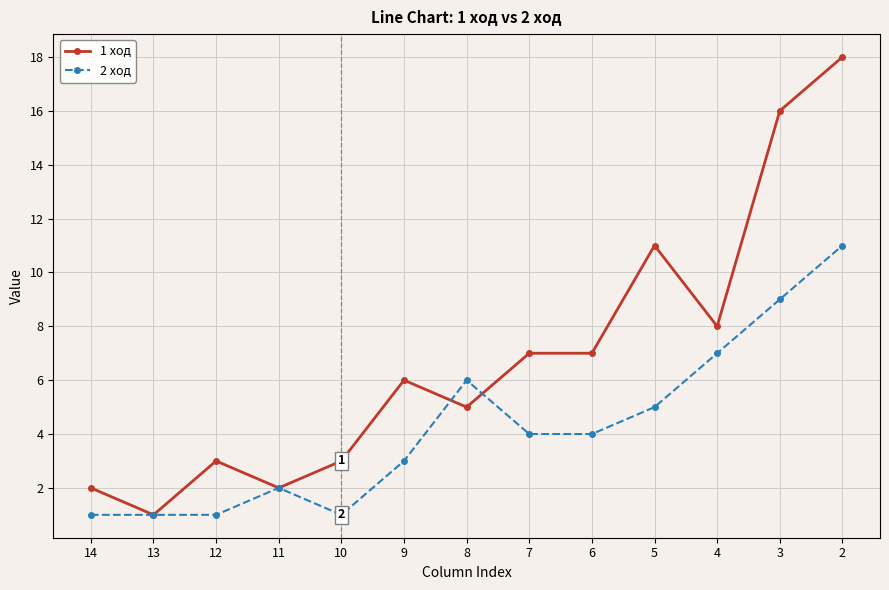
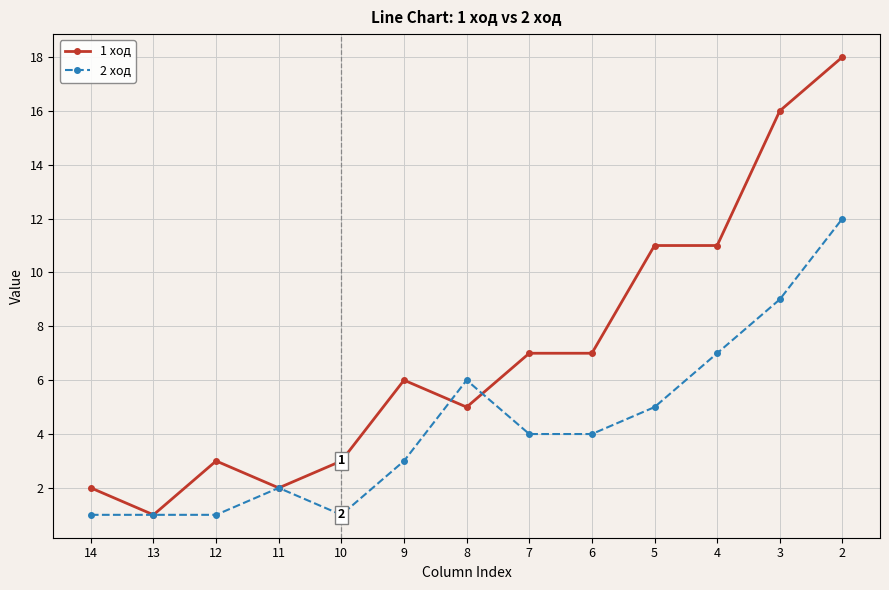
  {
    "1 ход": {
      "14": 2,
      "12": 3,
      "9": 6,
      "8": 5,
      "7": 7,
      "6": 7,
      "5": 11,
-     "4": 8,
+     "4": 11,
      "3": 16,
      "2": 18
    },
    "2 ход": {
      "14": 1,
      "12": 1,
      "9": 3,
      "8": 6,
      "7": 4,
      "6": 4,
      "5": 5,
      "4": 7,
      "3": 9,
-     "2": 11
+     "2": 12
    }
  }
